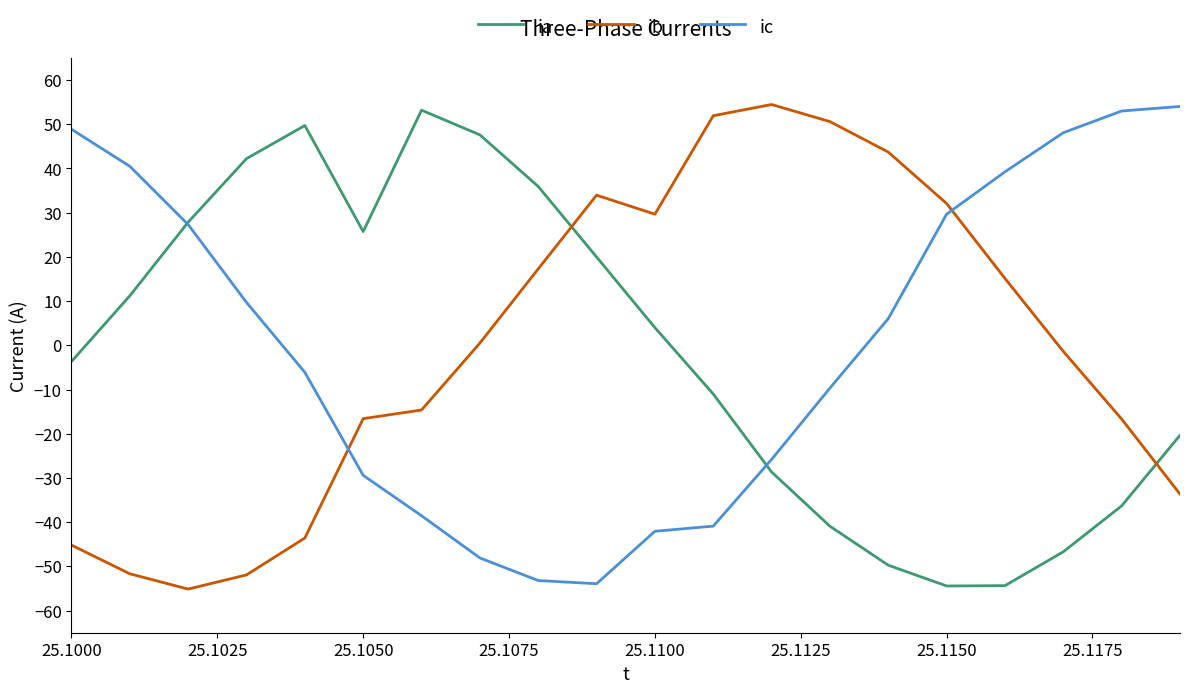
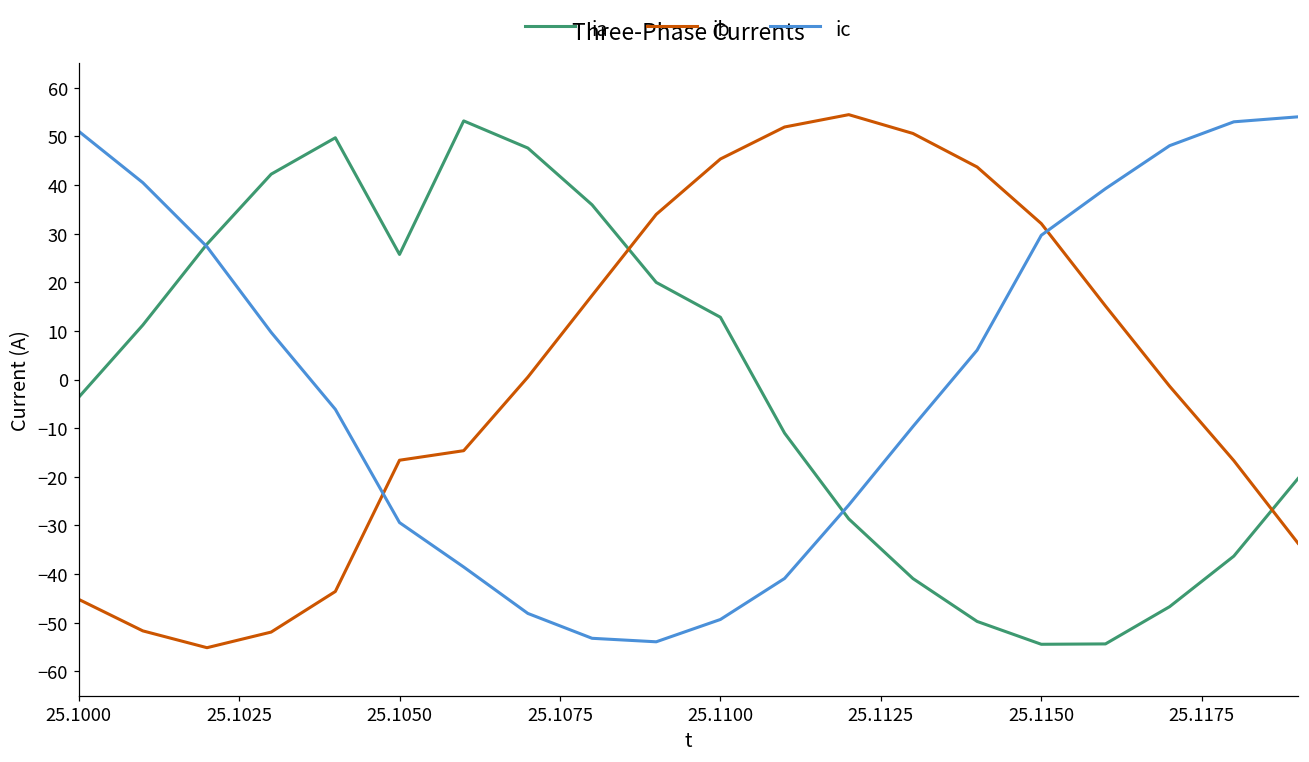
  {
    "ia": {
      "25.1000": -4,
      "25.1050": 26,
-     "25.1100": 4,
+     "25.1100": 13,
      "25.1150": -54
    },
    "ib": {
      "25.1000": -45,
      "25.1050": -17,
-     "25.1100": 30,
+     "25.1100": 45,
      "25.1150": 32
    },
    "ic": {
-     "25.1000": 49,
+     "25.1000": 51,
      "25.1050": -29,
-     "25.1100": -42,
+     "25.1100": -49,
      "25.1150": 30
    }
  }
